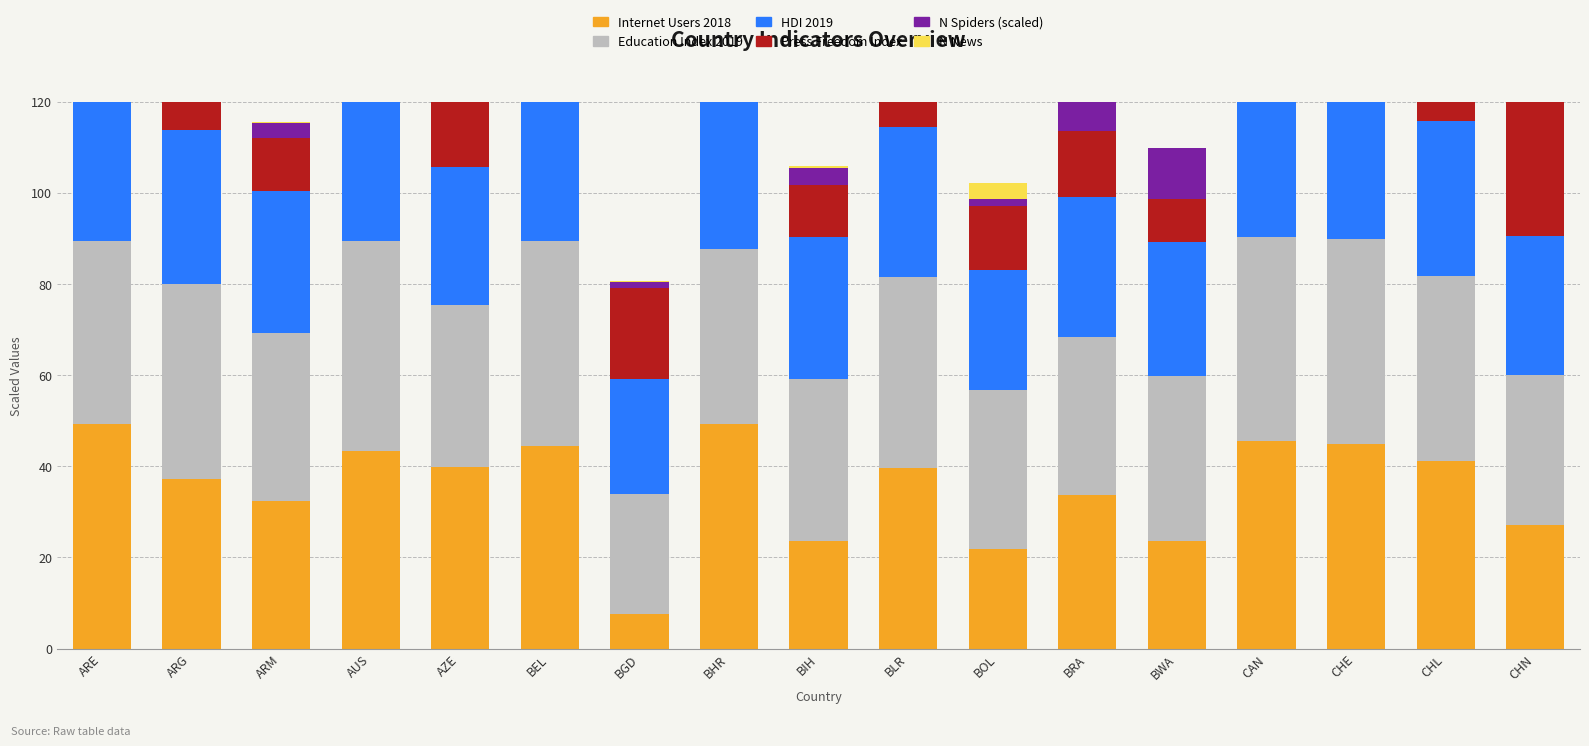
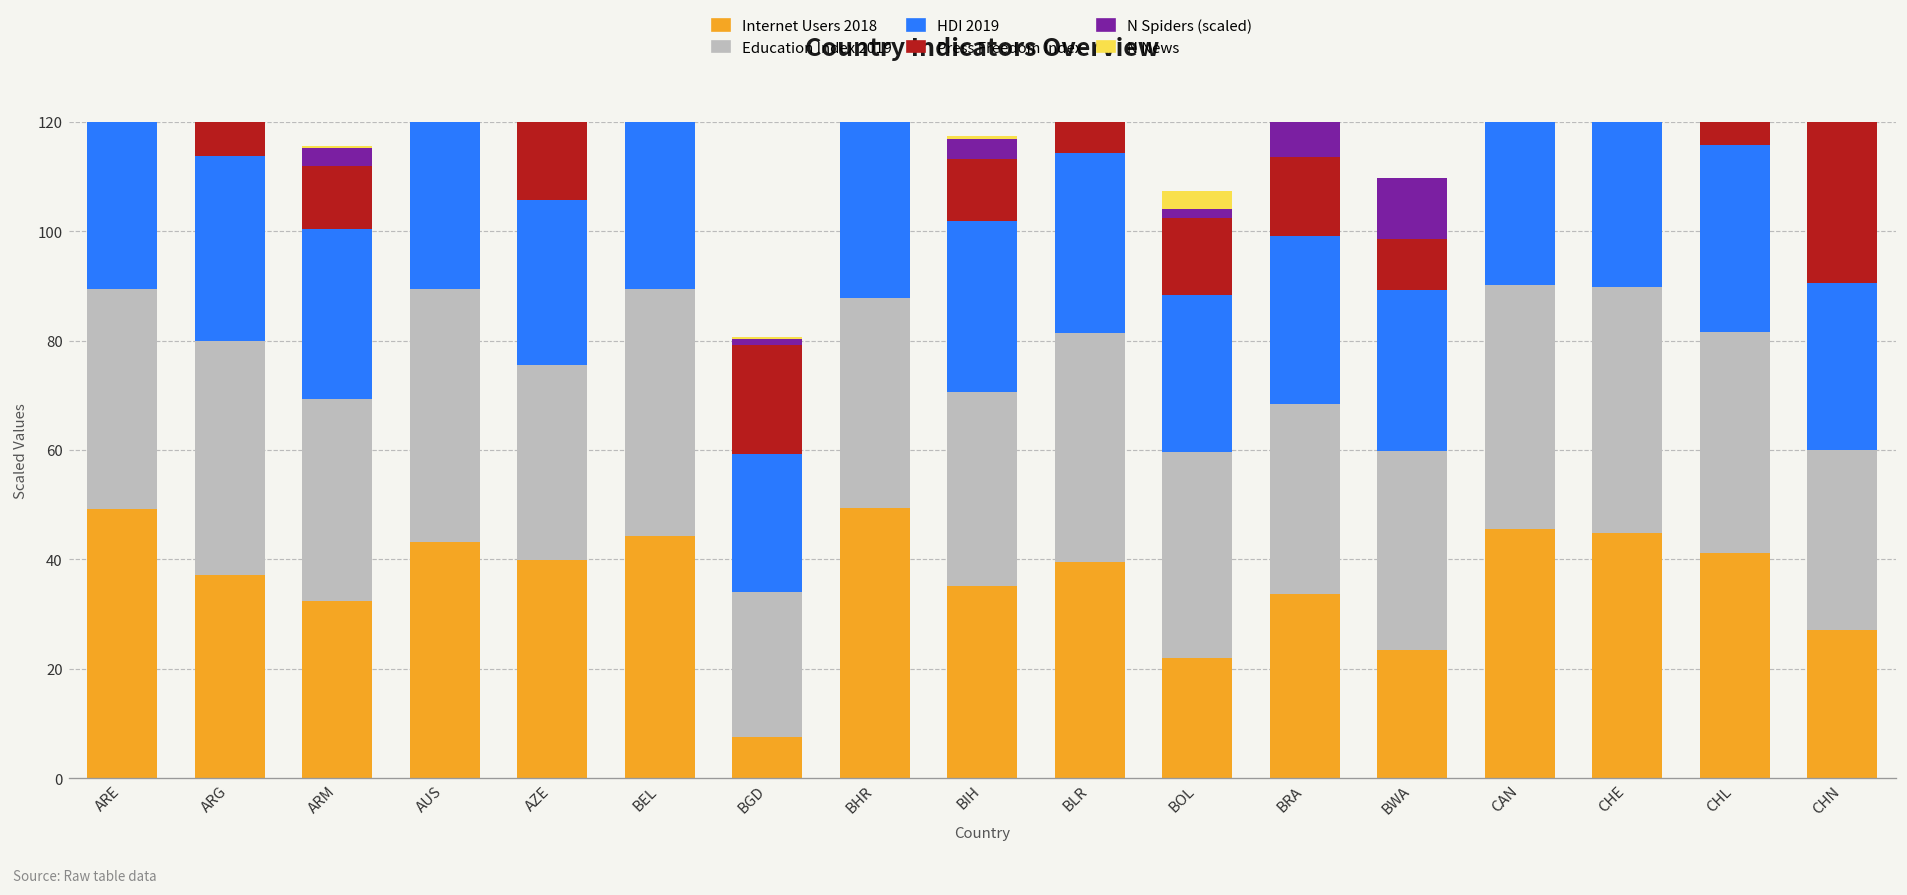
  {
    "Internet Users 2018": {
      "ARE": 49,
      "ARG": 37,
      "ARM": 32,
      "AUS": 43,
      "AZE": 40,
      "BEL": 44,
      "BGD": 8,
      "BHR": 49,
-     "BIH": 24,
+     "BIH": 35,
      "BLR": 40,
      "BOL": 22,
      "BRA": 34,
      "BWA": 24,
      "CAN": 46,
      "CHE": 45,
      "CHL": 41,
      "CHN": 27
    },
    "Education Index 2019": {
      "ARE": 40,
      "ARG": 43,
      "ARM": 37,
      "AUS": 46,
      "AZE": 36,
      "BEL": 45,
      "BGD": 26,
      "BHR": 38,
      "BIH": 36,
      "BLR": 42,
-     "BOL": 35,
+     "BOL": 38,
      "BRA": 35,
      "BWA": 36,
      "CAN": 45,
      "CHE": 45,
      "CHL": 41,
      "CHN": 33
    },
    "HDI 2019": {
      "ARG": 34,
      "ARM": 31,
      "AZE": 30,
      "BGD": 25,
      "BIH": 31,
      "BLR": 33,
-     "BOL": 26,
+     "BOL": 29,
      "BRA": 31,
      "BWA": 29,
      "CHL": 34,
      "CHN": 30
    },
    "Press Freedom Index": {
      "ARM": 12,
      "BGD": 20,
      "BIH": 11,
      "BOL": 14,
      "BRA": 15,
      "BWA": 9
    },
    "N Spiders (scaled)": {
      "ARM": 3,
      "BGD": 1,
      "BIH": 4,
      "BOL": 2,
      "BWA": 11
    },
    "N News": {
      "BOL": 3,
      "BWA": 0
    }
  }
